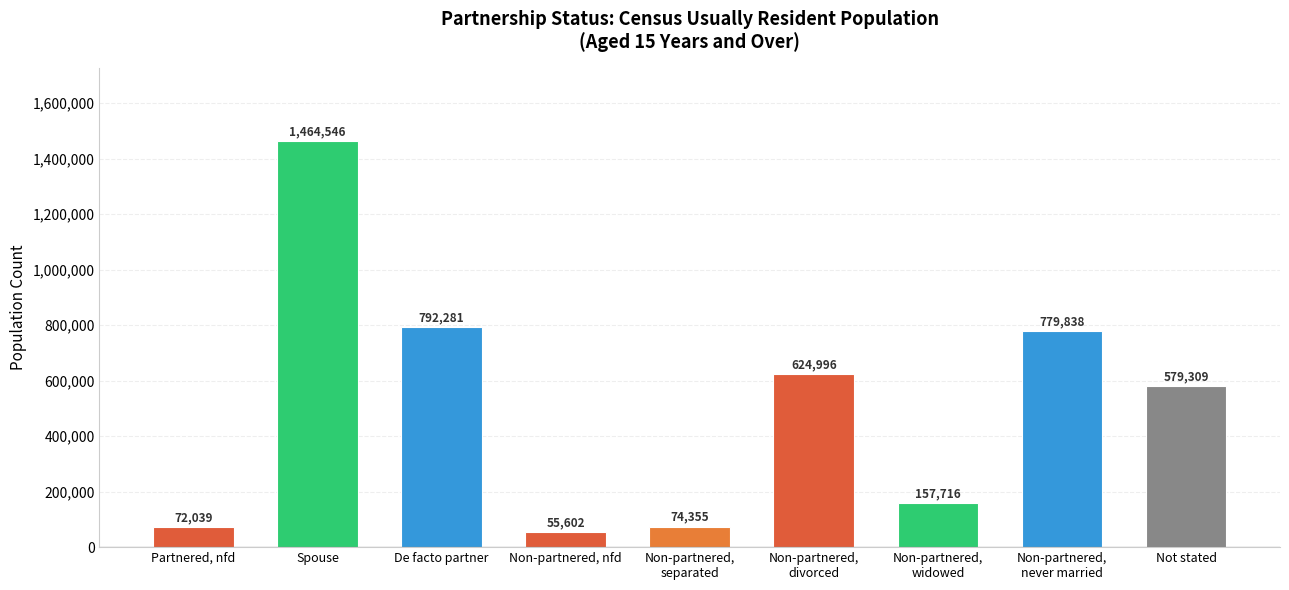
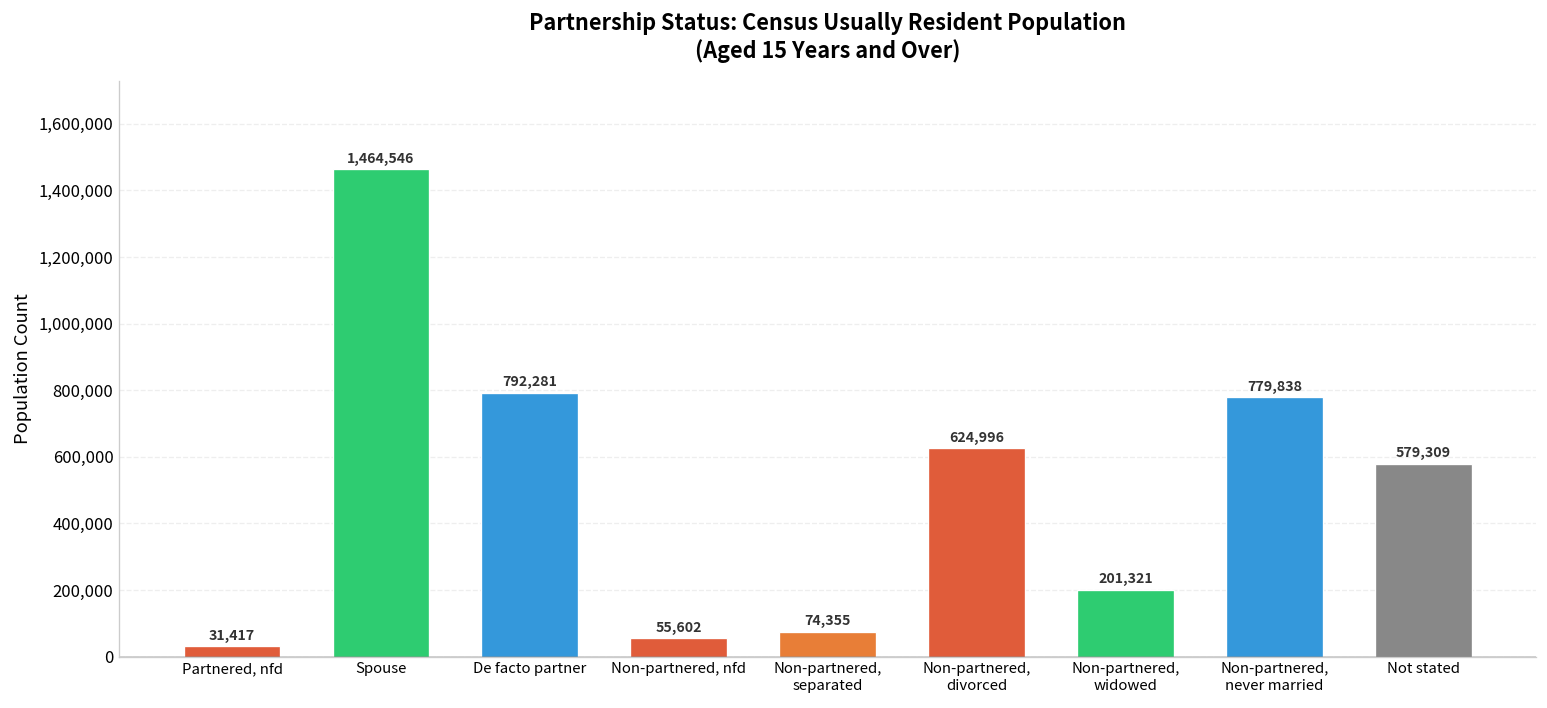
  {
-   "Partnered, nfd": "72,039",
+   "Partnered, nfd": "31,417",
    "Spouse": "1,464,546",
    "De facto partner": "792,281",
    "Non-partnered, nfd": "55,602",
    "Non-partnered, separated": "74,355",
    "Non-partnered, divorced": "624,996",
-   "Non-partnered, widowed": "157,716",
+   "Non-partnered, widowed": "201,321",
    "Non-partnered, never married": "779,838",
    "Not stated": "579,309"
  }
